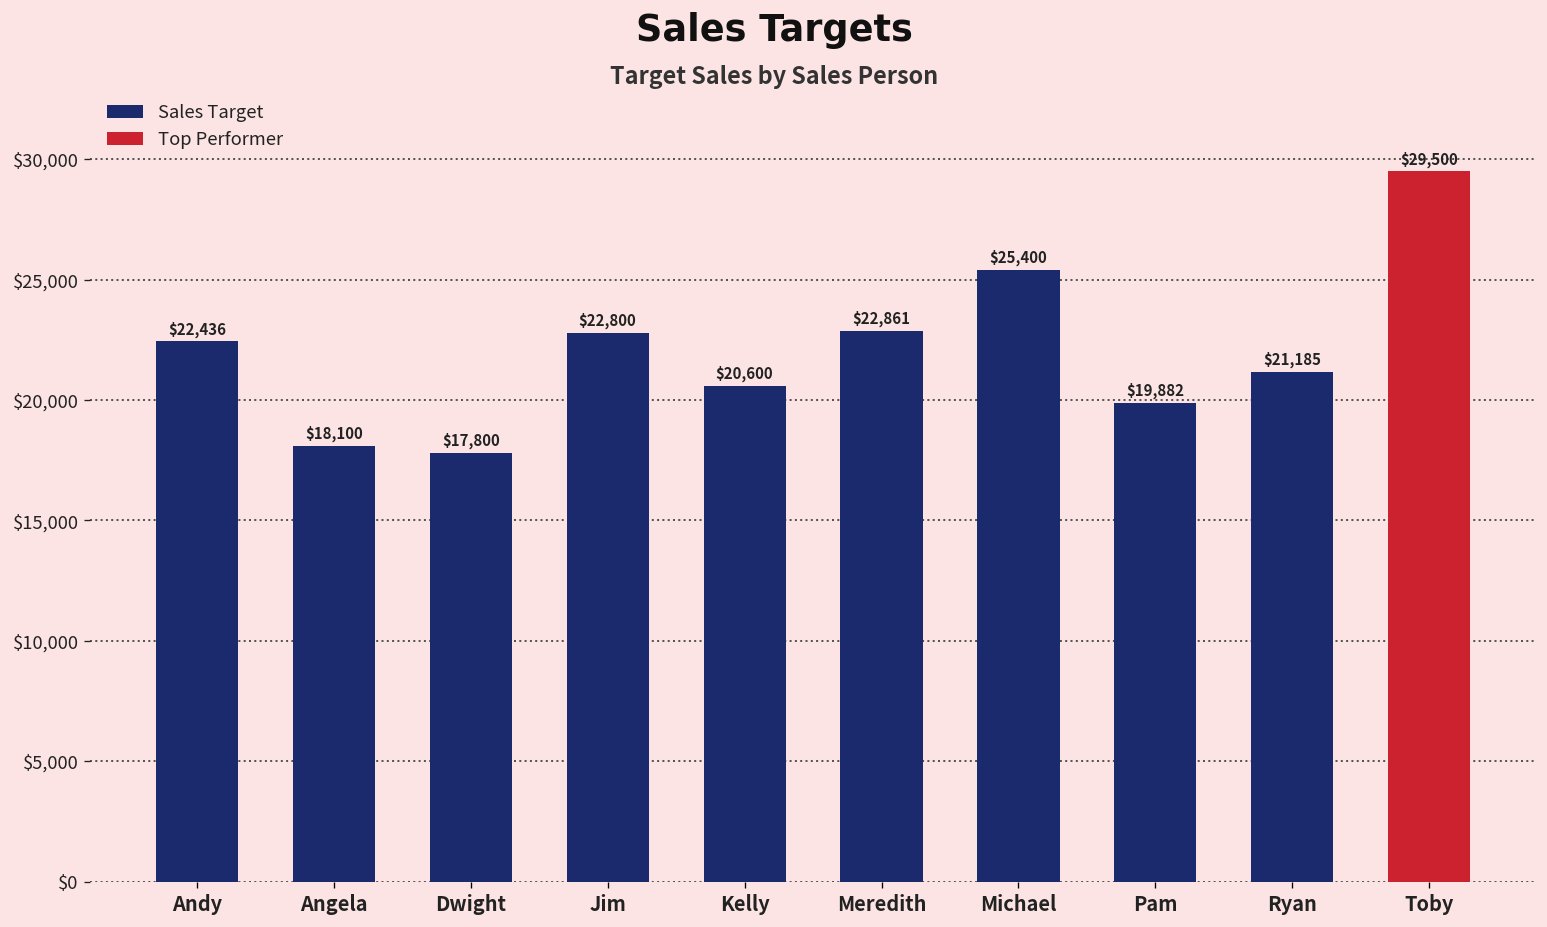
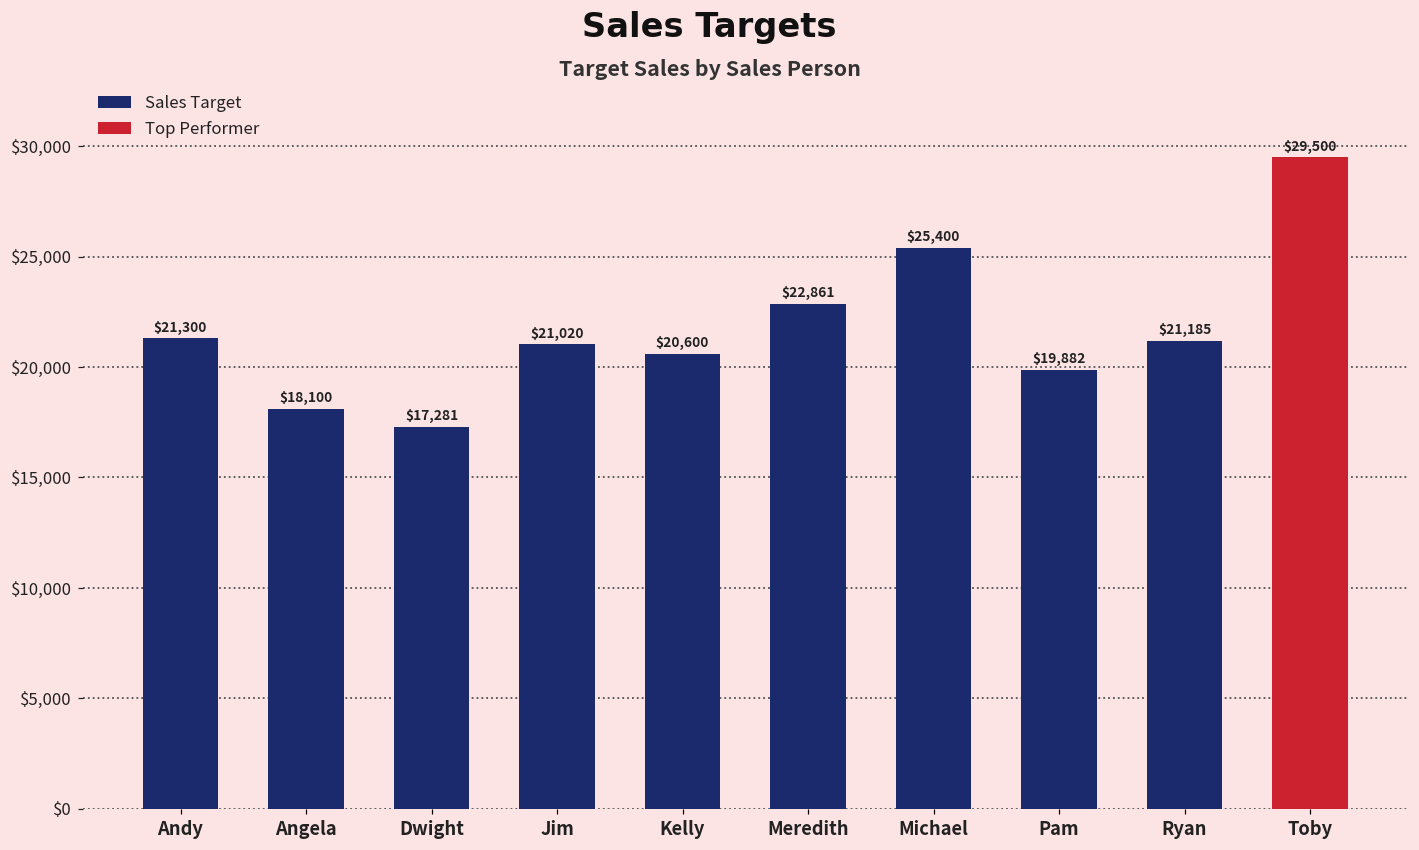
  {
-   "Andy": "$22,436",
+   "Andy": "$21,300",
    "Angela": "$18,100",
-   "Dwight": "$17,800",
-   "Jim": "$22,800",
+   "Dwight": "$17,281",
+   "Jim": "$21,020",
    "Kelly": "$20,600",
    "Meredith": "$22,861",
    "Michael": "$25,400",
    "Pam": "$19,882",
    "Ryan": "$21,185",
    "Toby": "$29,500"
  }
